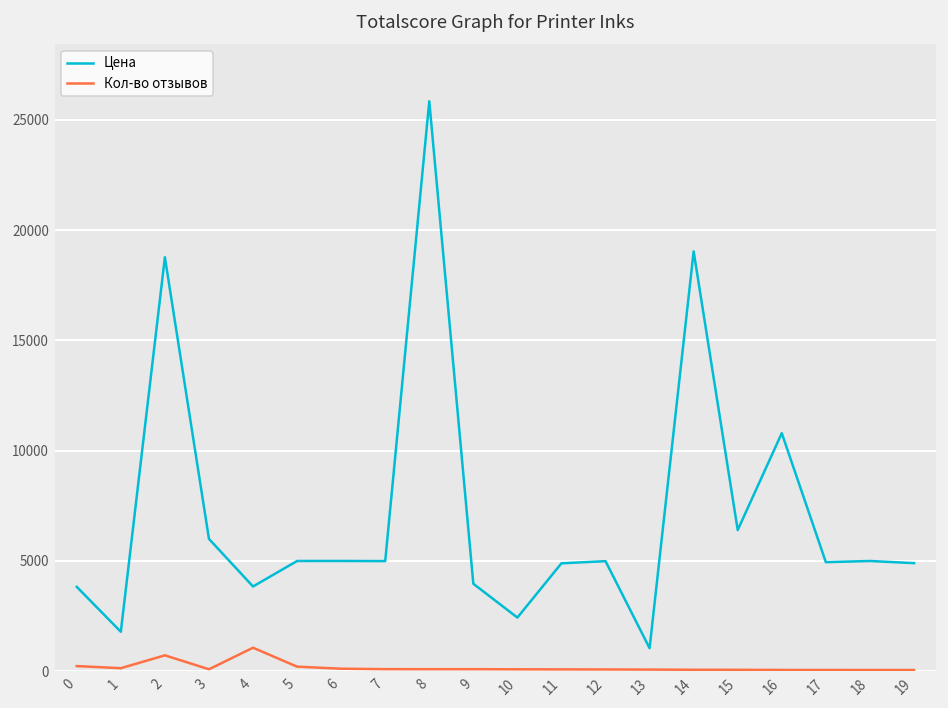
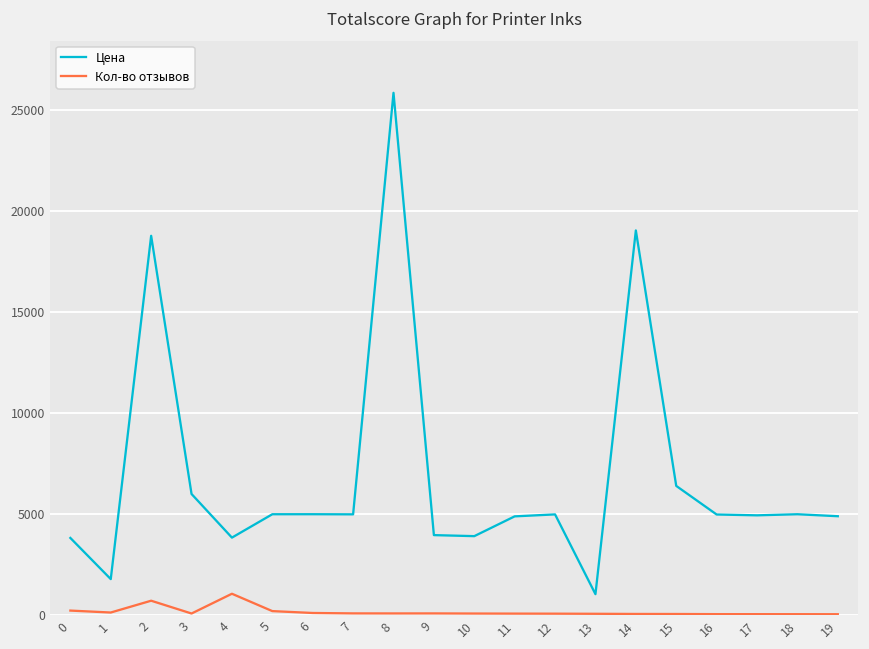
  {
    "Цена": {
      "0": 3800,
      "1": 1800,
      "2": 18800,
      "3": 6000,
      "4": 3800,
      "5": 5000,
      "6": 5000,
      "7": 5000,
      "8": 25900,
      "9": 4000,
-     "10": 2400,
+     "10": 3900,
      "11": 4900,
      "12": 5000,
      "13": 1000,
      "14": 19000,
      "15": 6400,
-     "16": 10800,
+     "16": 5000,
      "17": 4900,
      "18": 5000,
      "19": 4900
    },
    "Кол-во отзывов": {
      "0": 200,
      "1": 100,
      "2": 700,
      "3": 100,
      "4": 1100,
      "5": 200,
      "6": 100,
      "7": 100,
      "8": 100,
      "9": 100,
      "10": 100,
      "11": 100,
      "12": 100,
      "13": 100,
      "14": 100,
      "15": 100,
      "16": 100,
      "17": 100,
      "18": 100,
      "19": 100
    }
  }
